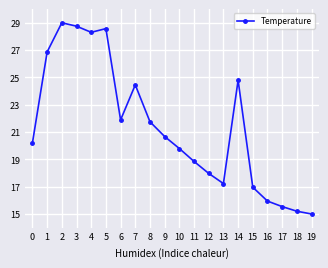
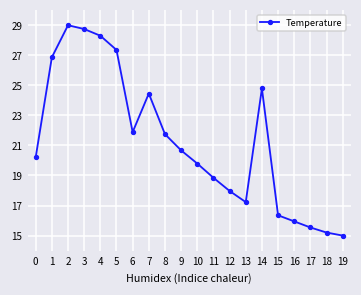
  {
    "0": 20.2,
    "1": 26.9,
    "2": 29.0,
    "3": 28.7,
    "4": 28.3,
-   "5": 28.6,
+   "5": 27.4,
    "6": 21.9,
    "7": 24.5,
    "8": 21.8,
    "9": 20.7,
    "10": 19.8,
    "11": 18.8,
    "12": 18.0,
    "13": 17.2,
    "14": 24.8,
-   "15": 17.0,
+   "15": 16.4,
    "16": 15.9,
    "17": 15.5,
    "18": 15.2,
    "19": 15.0
  }
